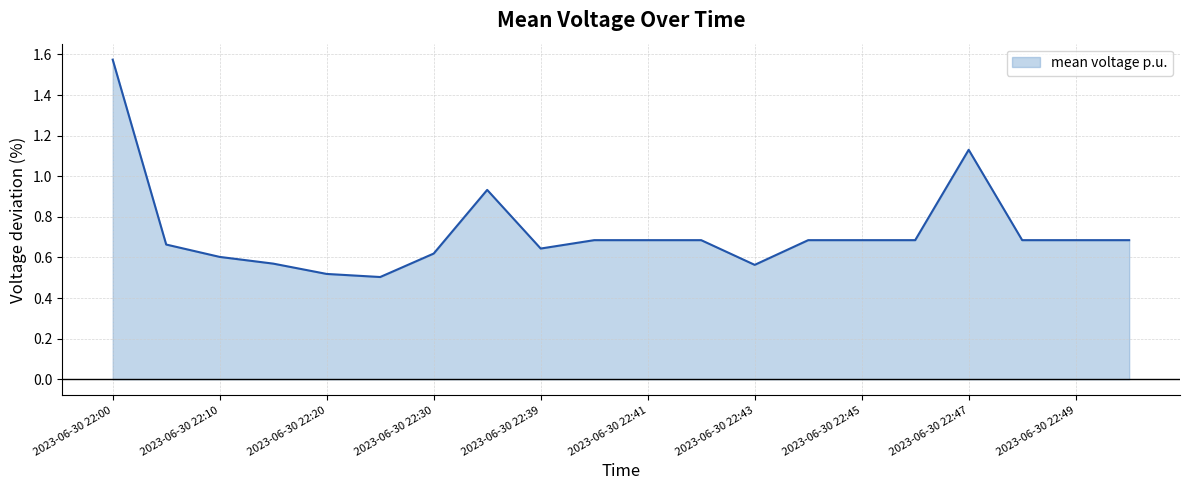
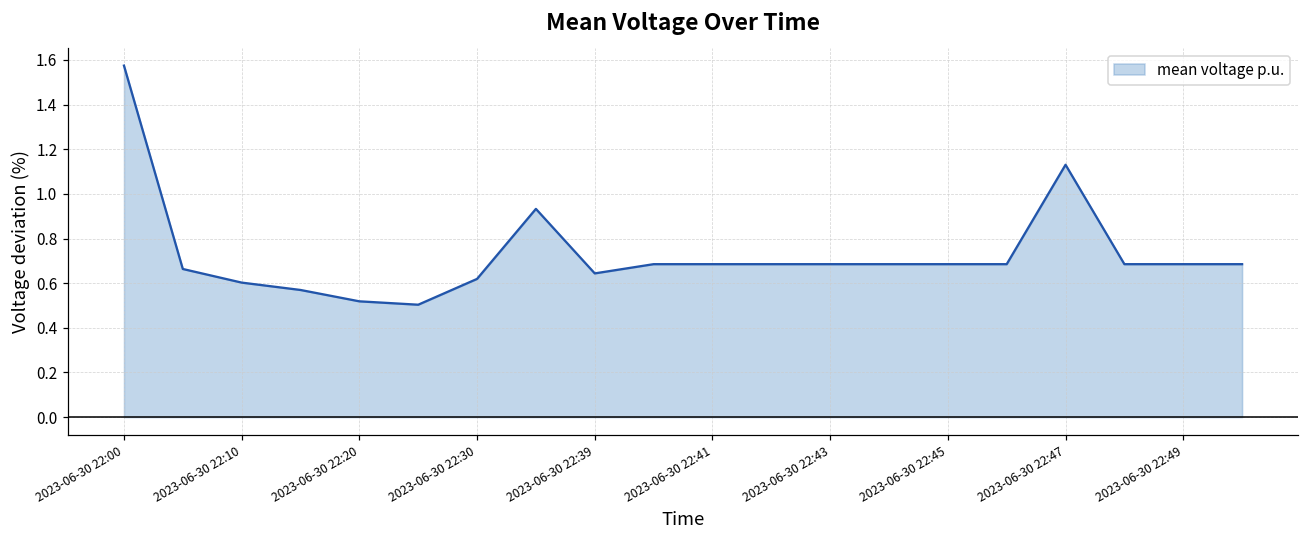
  {
    "2023-06-30 22:00": 1.57,
    "2023-06-30 22:10": 0.60,
    "2023-06-30 22:20": 0.52,
    "2023-06-30 22:30": 0.62,
    "2023-06-30 22:39": 0.64,
    "2023-06-30 22:41": 0.69,
-   "2023-06-30 22:43": 0.56,
+   "2023-06-30 22:43": 0.69,
    "2023-06-30 22:45": 0.69,
    "2023-06-30 22:47": 1.13,
    "2023-06-30 22:49": 0.69
  }
